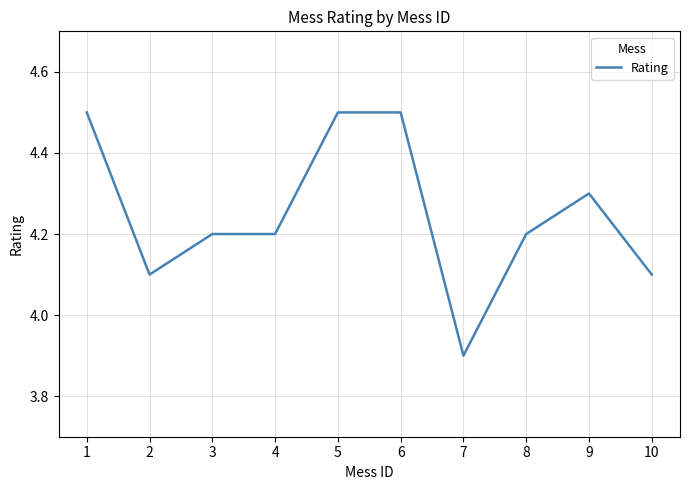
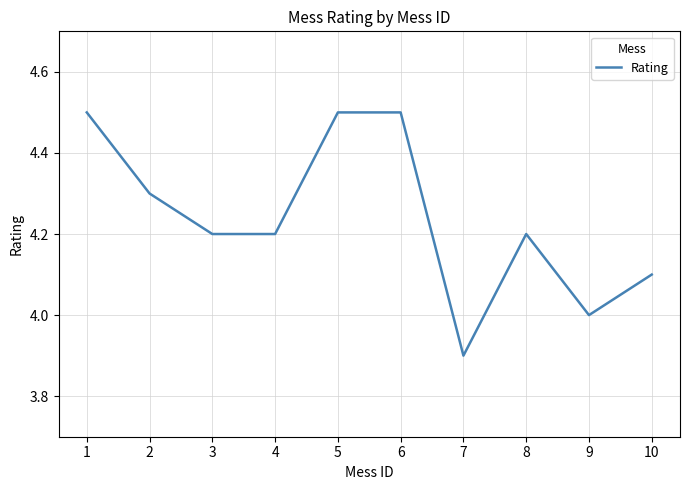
  {
    "1": 4.5,
-   "2": 4.1,
+   "2": 4.3,
    "3": 4.2,
    "4": 4.2,
    "5": 4.5,
    "6": 4.5,
    "7": 3.9,
    "8": 4.2,
-   "9": 4.3,
+   "9": 4.0,
    "10": 4.1
  }
